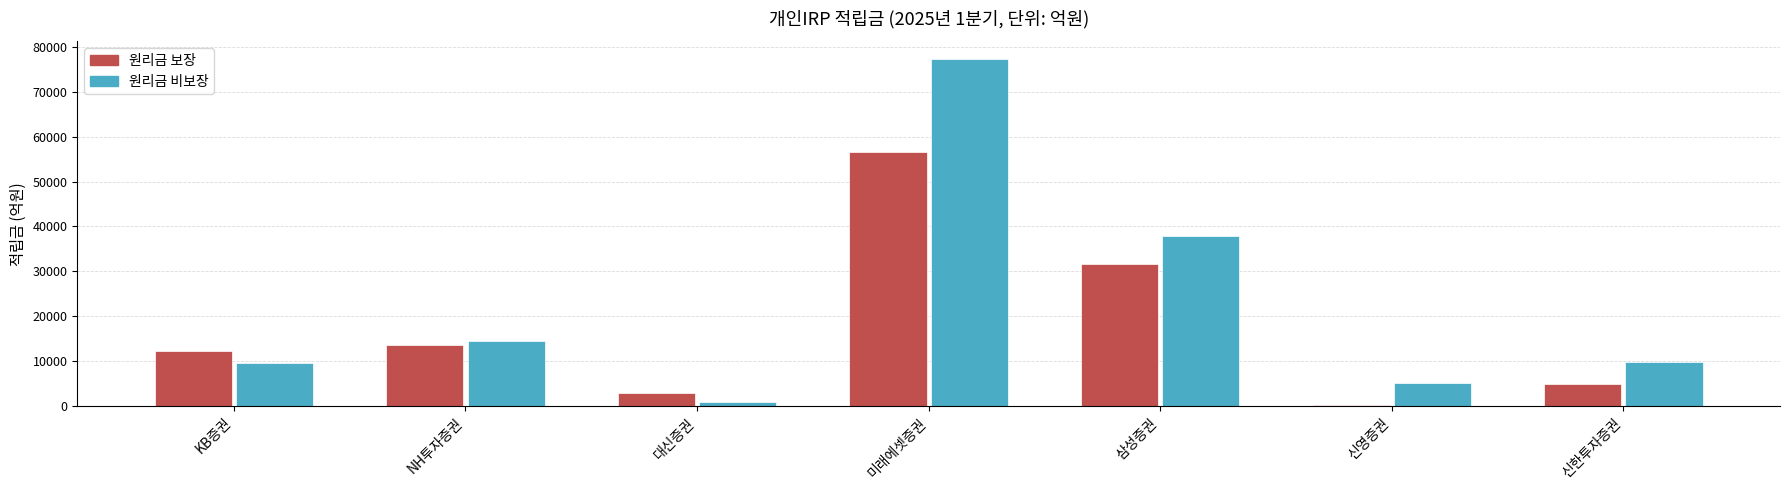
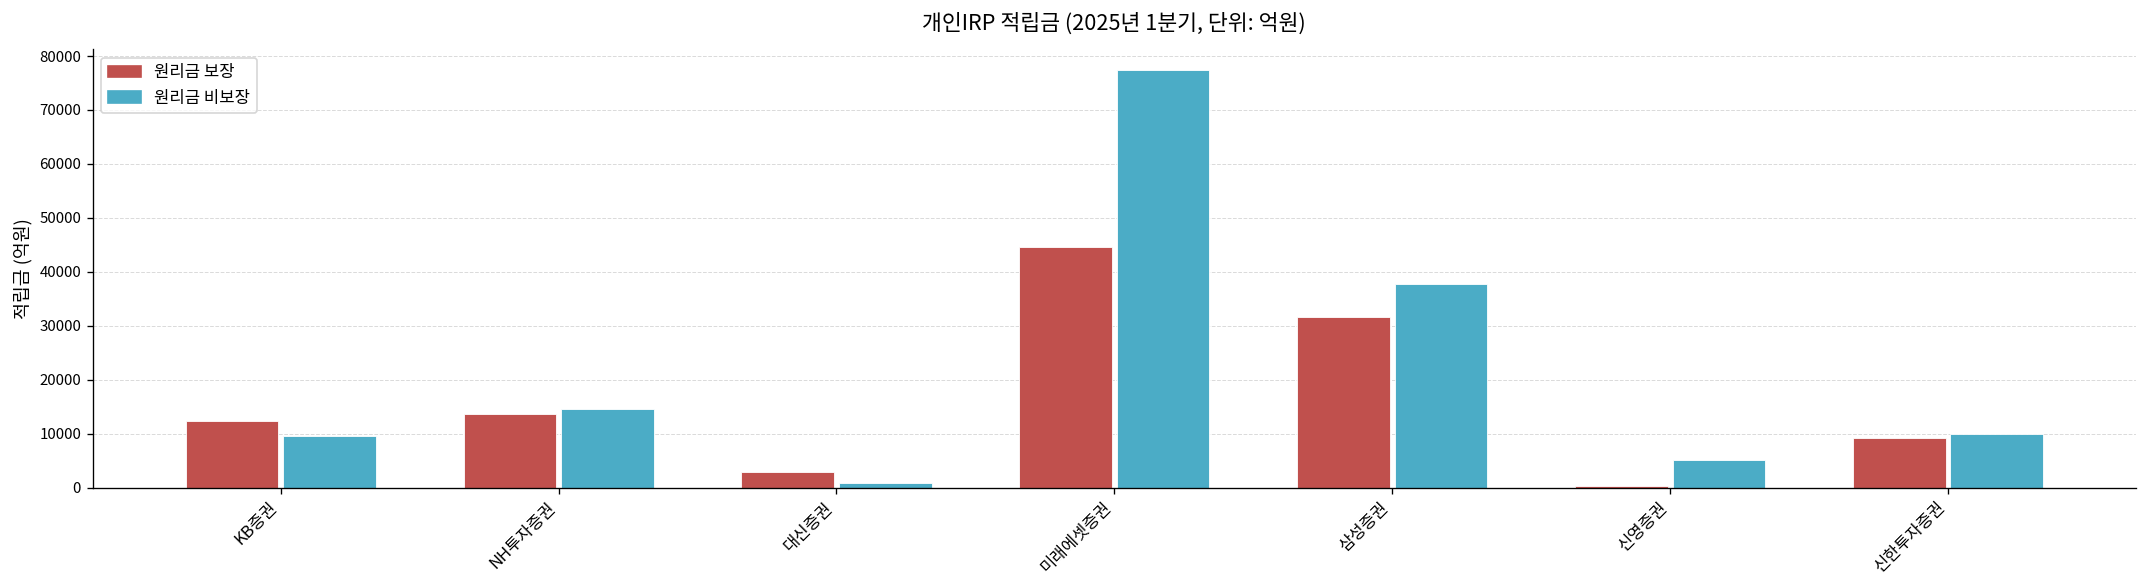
  {
    "원리금 보장": {
      "KB증권": 12000,
      "NH투자증권": 14000,
      "대신증권": 3000,
-     "미래에셋증권": 56000,
+     "미래에셋증권": 45000,
      "삼성증권": 32000,
-     "신한투자증권": 5000
+     "신한투자증권": 9000
    },
    "원리금 비보장": {
      "KB증권": 10000,
      "NH투자증권": 14000,
      "대신증권": 1000,
      "미래에셋증권": 77000,
      "삼성증권": 38000,
      "신영증권": 5000,
      "신한투자증권": 10000
    }
  }
